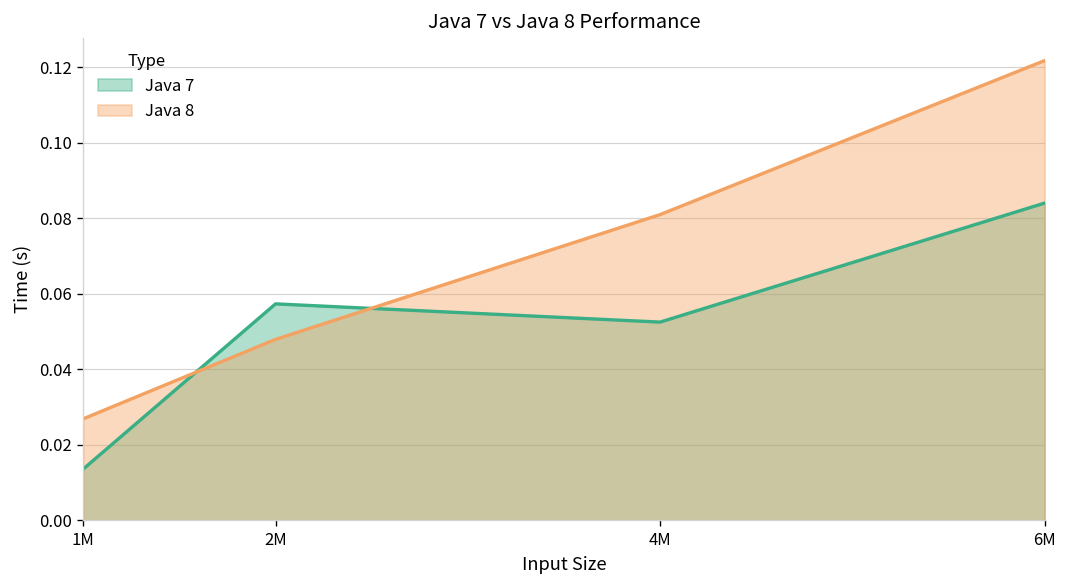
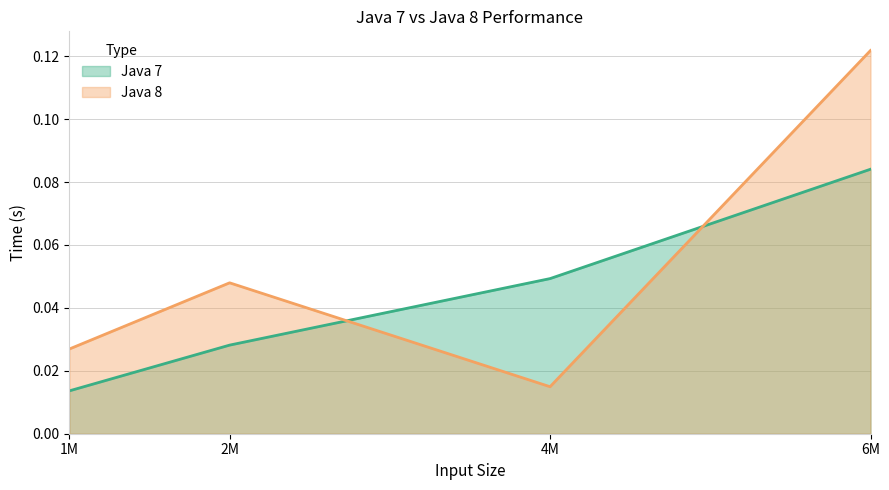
  {
    "Java 7": {
      "1M": 0.014,
-     "2M": 0.057,
-     "4M": 0.053,
+     "2M": 0.028,
+     "4M": 0.049,
      "6M": 0.084
    },
    "Java 8": {
      "1M": 0.027,
      "2M": 0.048,
-     "4M": 0.081,
+     "4M": 0.015,
      "6M": 0.122
    }
  }
